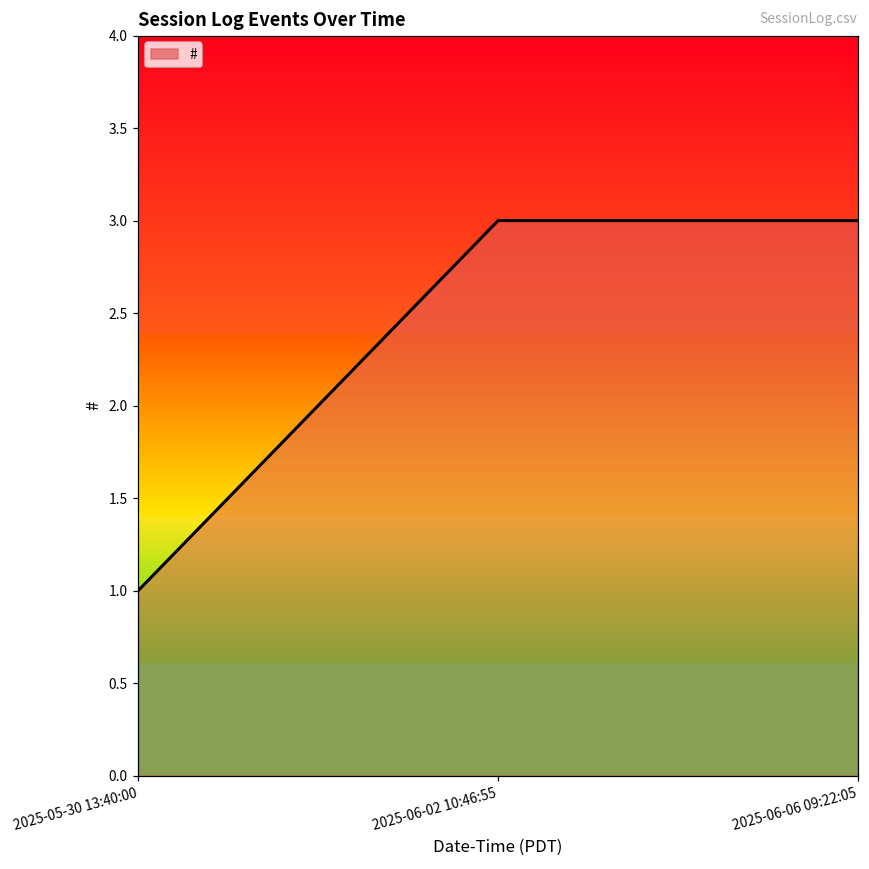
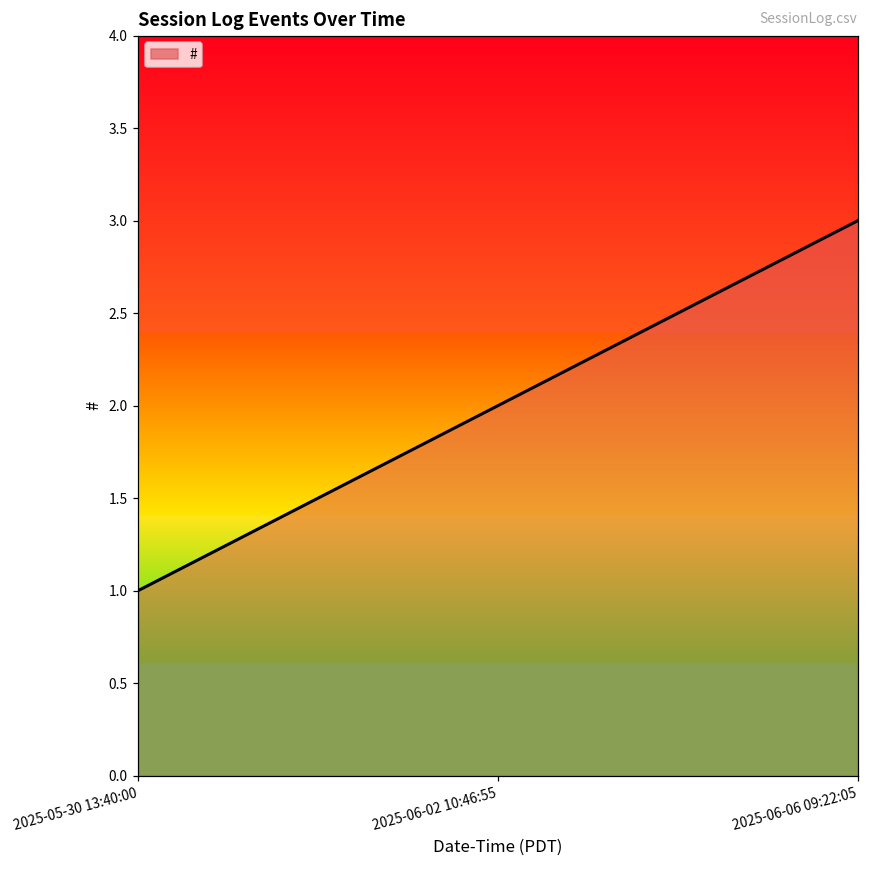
  {
    "2025-05-30 13:40:00": 1,
-   "2025-06-02 10:46:55": 3,
+   "2025-06-02 10:46:55": 2,
    "2025-06-06 09:22:05": 3
  }
